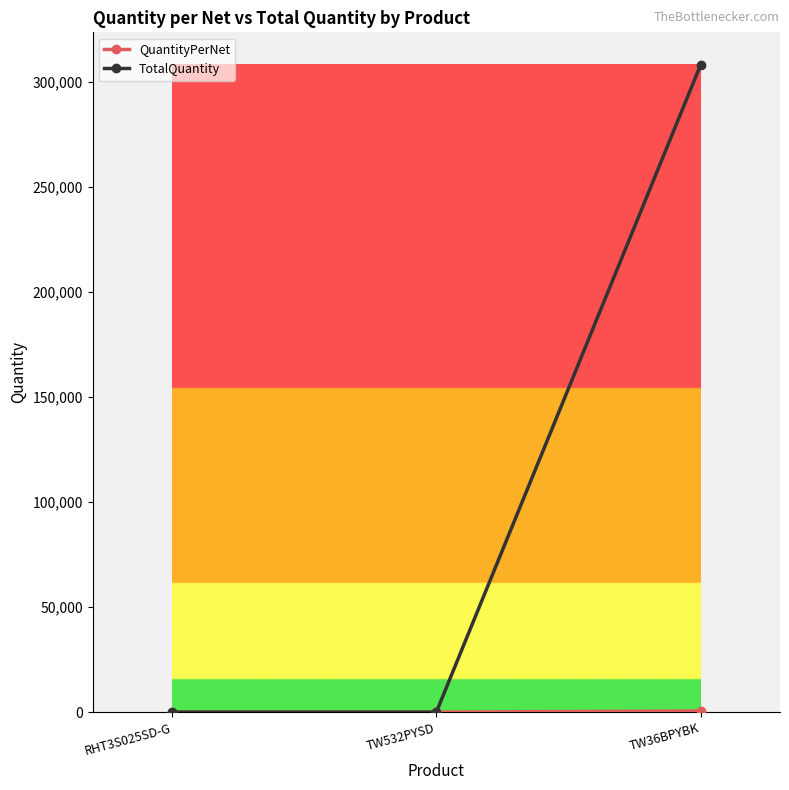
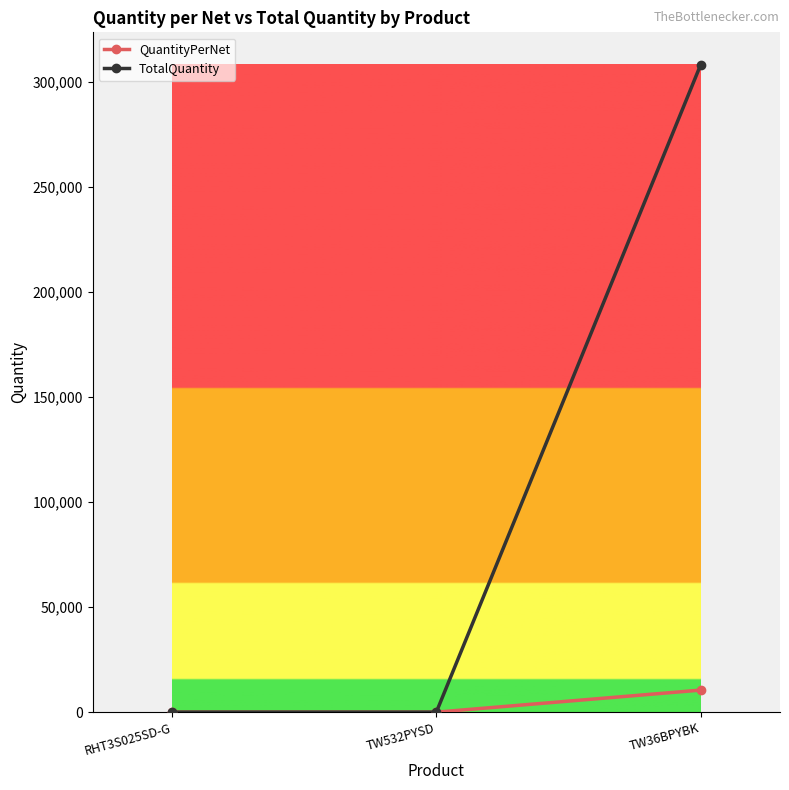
  {
    "QuantityPerNet": {
-     "TW36BPYBK": "1,000"
+     "TW36BPYBK": "10,000"
    },
    "TotalQuantity": {
      "TW36BPYBK": "308,000"
    }
  }
